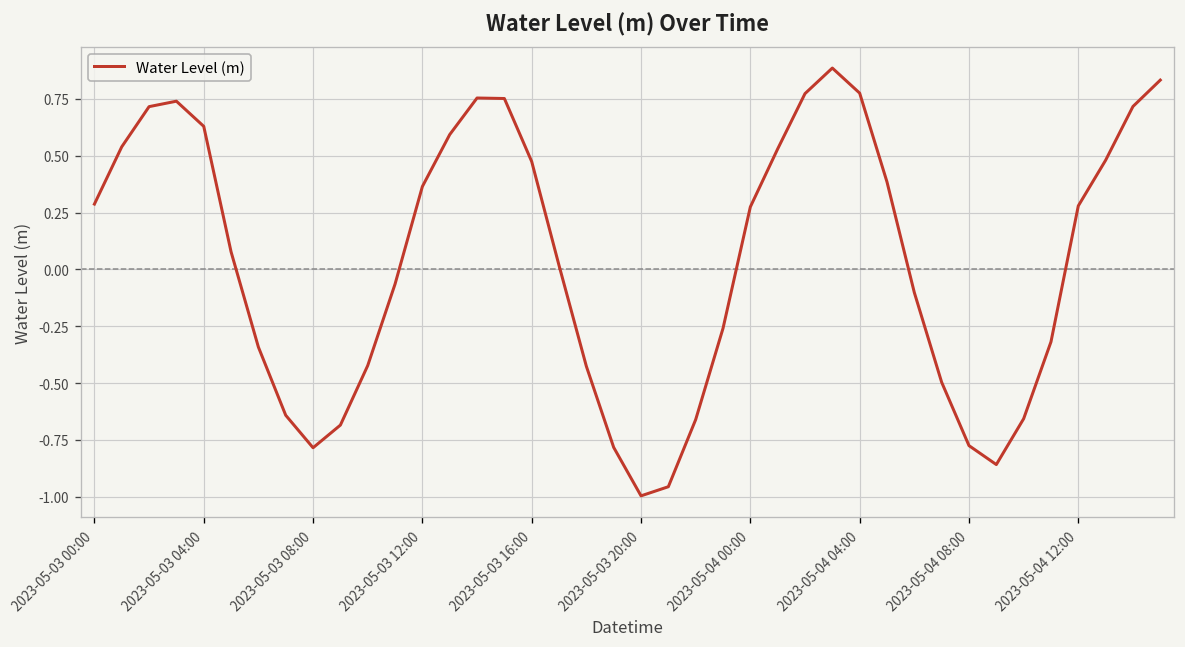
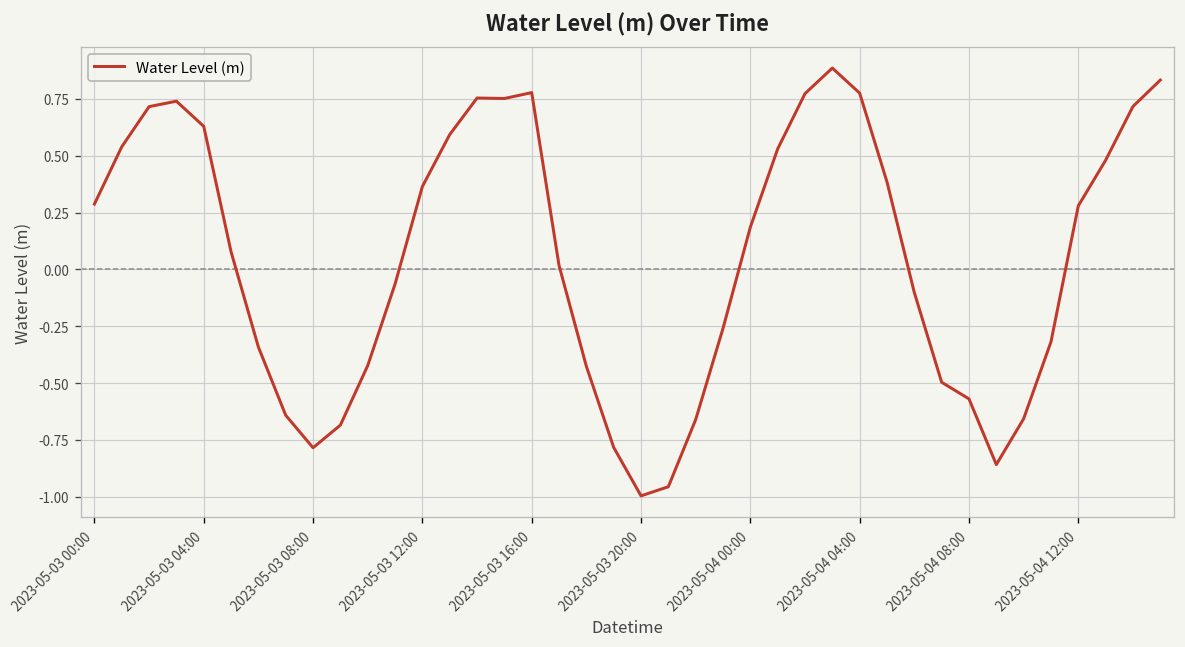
  {
    "2023-05-03 00:00": 0.29,
    "2023-05-03 04:00": 0.63,
    "2023-05-03 08:00": -0.78,
    "2023-05-03 12:00": 0.36,
-   "2023-05-03 16:00": 0.47,
+   "2023-05-03 16:00": 0.78,
    "2023-05-03 20:00": -1.00,
-   "2023-05-04 00:00": 0.27,
+   "2023-05-04 00:00": 0.19,
    "2023-05-04 04:00": 0.78,
-   "2023-05-04 08:00": -0.78,
+   "2023-05-04 08:00": -0.57,
    "2023-05-04 12:00": 0.28
  }
